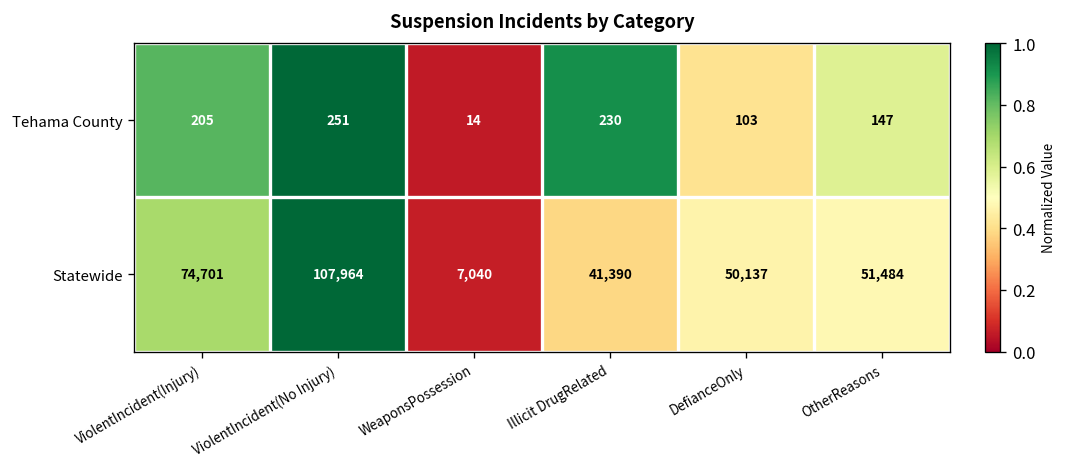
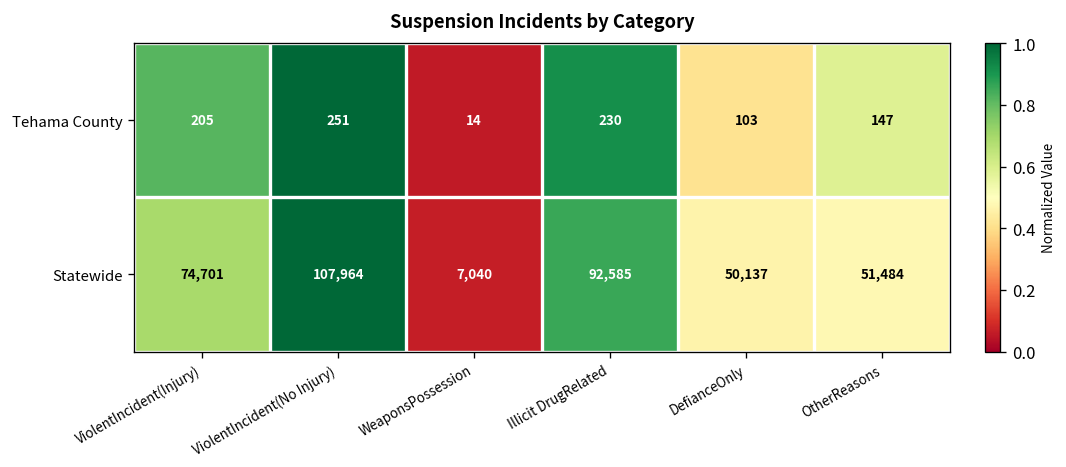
  {
    "Tehama County": {
      "ViolentIncident(Injury)": "205",
      "ViolentIncident(No Injury)": "251",
      "WeaponsPossession": "14",
      "Illicit DrugRelated": "230",
      "DefianceOnly": "103",
      "OtherReasons": "147"
    },
    "Statewide": {
      "ViolentIncident(Injury)": "74,701",
      "ViolentIncident(No Injury)": "107,964",
      "WeaponsPossession": "7,040",
-     "Illicit DrugRelated": "41,390",
+     "Illicit DrugRelated": "92,585",
      "DefianceOnly": "50,137",
      "OtherReasons": "51,484"
    }
  }
